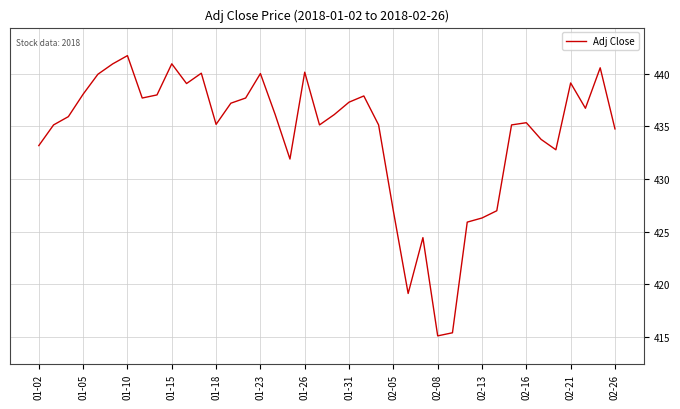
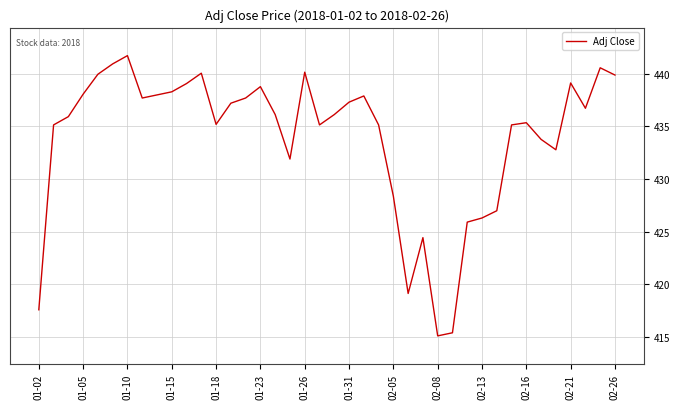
  {
-   "01-02": 433.2,
+   "01-02": 417.6,
    "01-05": 438.0,
    "01-10": 441.7,
-   "01-15": 440.9,
+   "01-15": 438.3,
    "01-18": 435.2,
-   "01-23": 440.0,
+   "01-23": 438.8,
    "01-26": 440.1,
    "01-31": 437.3,
-   "02-05": 426.9,
+   "02-05": 428.4,
    "02-08": 415.1,
    "02-13": 426.3,
    "02-16": 435.3,
    "02-21": 439.1,
-   "02-26": 434.7
+   "02-26": 439.9
  }
